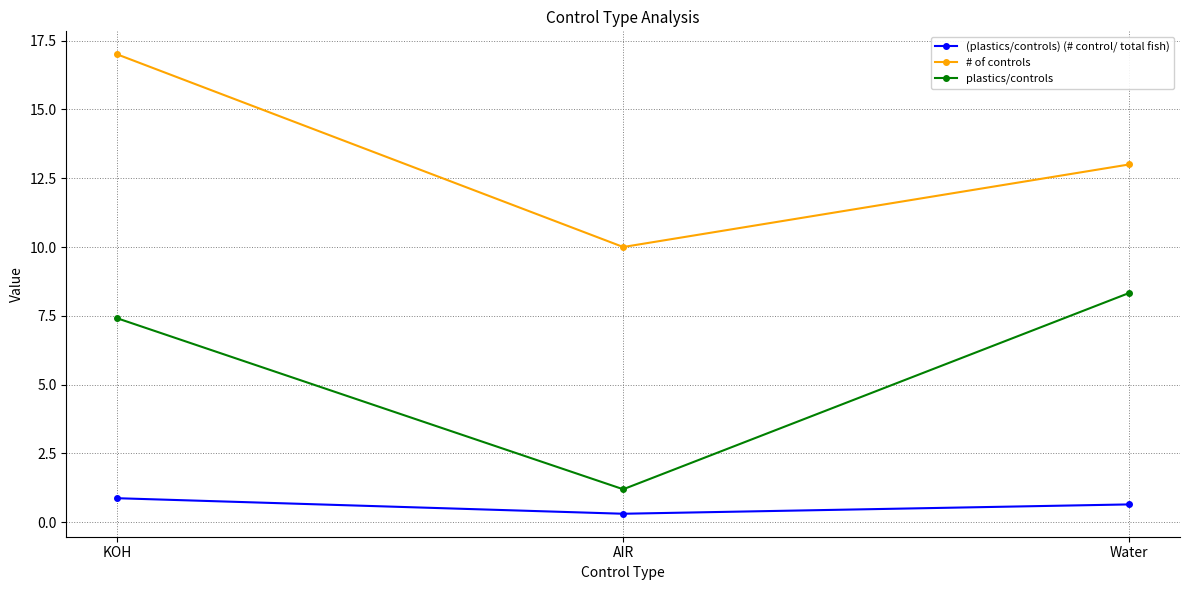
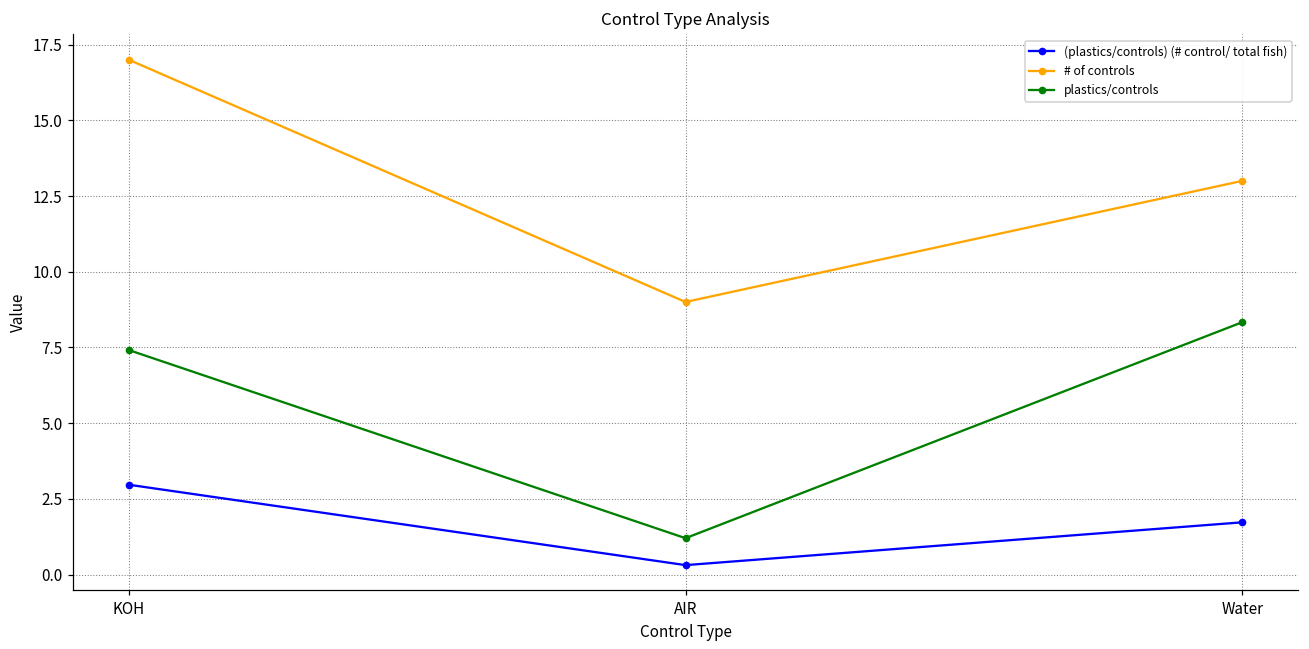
  {
    "(plastics/controls) (# control/ total fish)": {
-     "KOH": 0.9,
+     "KOH": 3.0,
      "AIR": 0.3,
-     "Water": 0.6
+     "Water": 1.7
    },
    "# of controls": {
      "KOH": 17,
-     "AIR": 10,
+     "AIR": 9,
      "Water": 13
    },
    "plastics/controls": {
      "KOH": 7.4,
      "AIR": 1.2,
      "Water": 8.3
    }
  }
